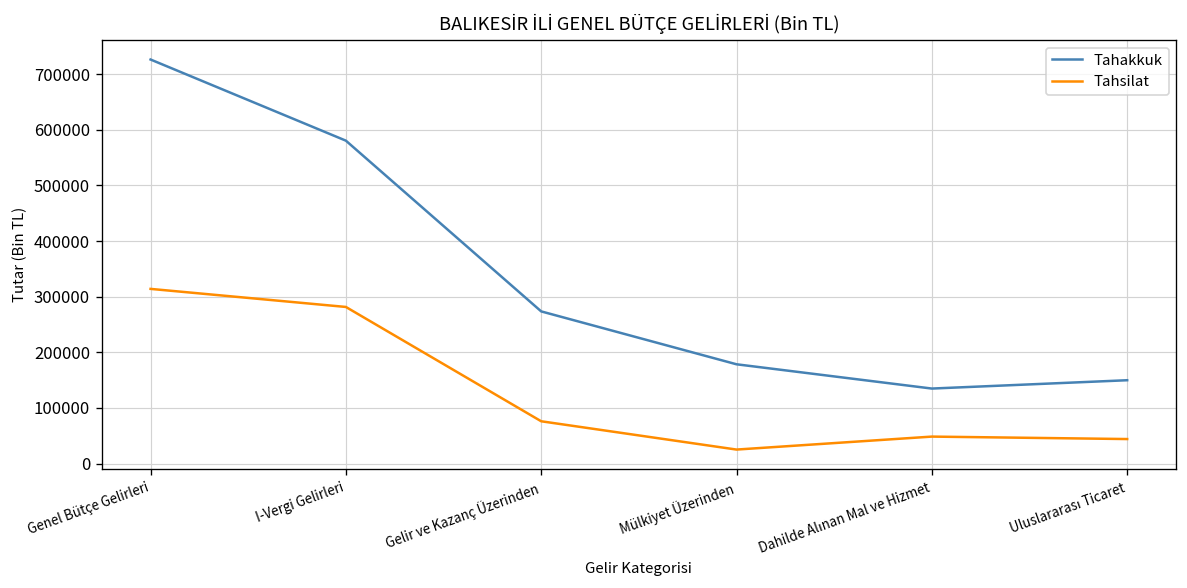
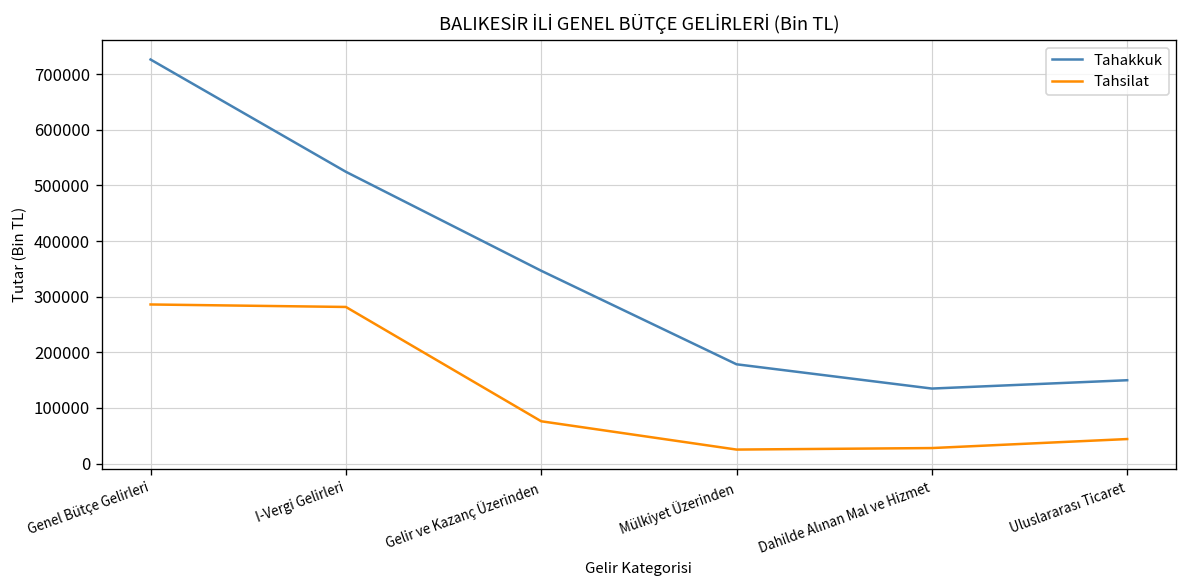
  {
    "Tahakkuk": {
      "Genel Bütçe Gelirleri": 730000,
-     "I-Vergi Gelirleri": 580000,
-     "Gelir ve Kazanç Üzerinden": 270000,
+     "I-Vergi Gelirleri": 520000,
+     "Gelir ve Kazanç Üzerinden": 350000,
      "Mülkiyet Üzerinden": 180000,
      "Dahilde Alınan Mal ve Hizmet": 130000,
      "Uluslararası Ticaret": 150000
    },
    "Tahsilat": {
-     "Genel Bütçe Gelirleri": 310000,
+     "Genel Bütçe Gelirleri": 290000,
      "I-Vergi Gelirleri": 280000,
      "Gelir ve Kazanç Üzerinden": 80000,
      "Mülkiyet Üzerinden": 30000,
-     "Dahilde Alınan Mal ve Hizmet": 50000,
+     "Dahilde Alınan Mal ve Hizmet": 30000,
      "Uluslararası Ticaret": 40000
    }
  }
